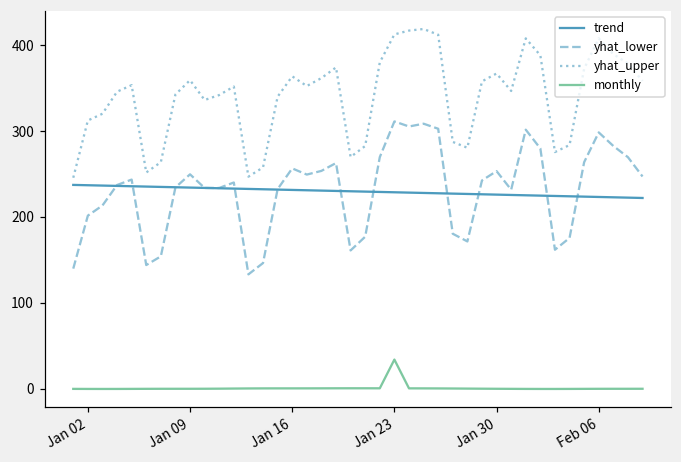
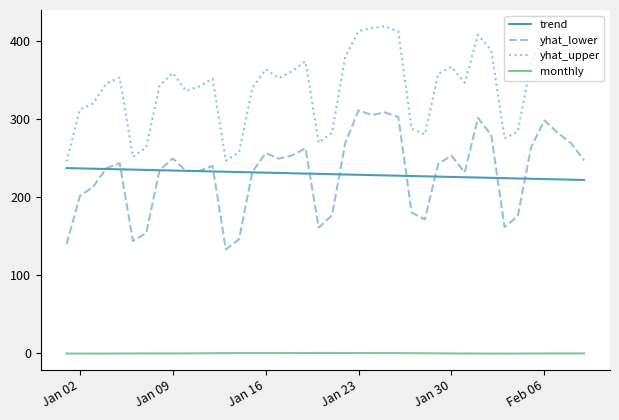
  {
    "monthly": {
      "Jan 02": 0,
      "Jan 09": 0,
      "Jan 16": 0,
-     "Jan 23": 30,
+     "Jan 23": 0,
      "Jan 30": 0,
      "Feb 06": 0
    }
  }
